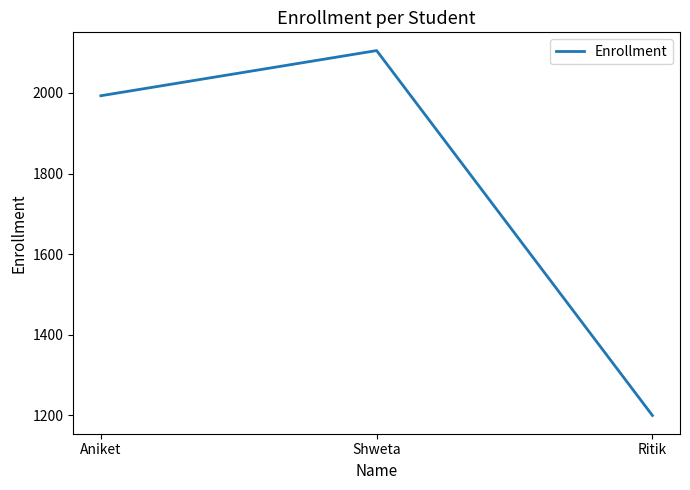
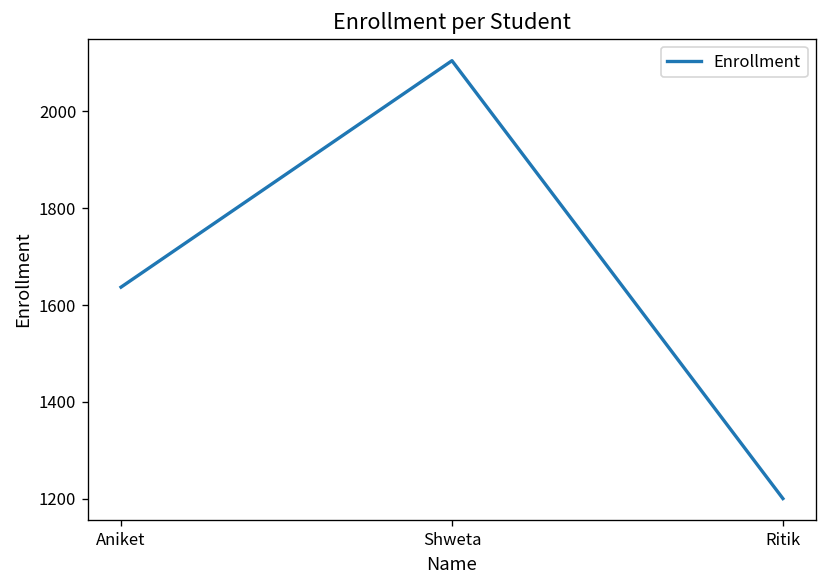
  {
-   "Aniket": 1990,
+   "Aniket": 1640,
    "Shweta": 2110,
    "Ritik": 1200
  }
